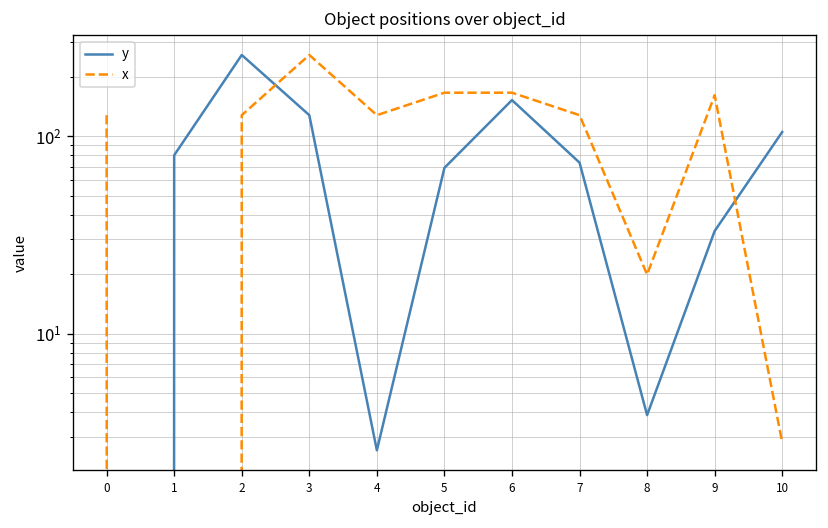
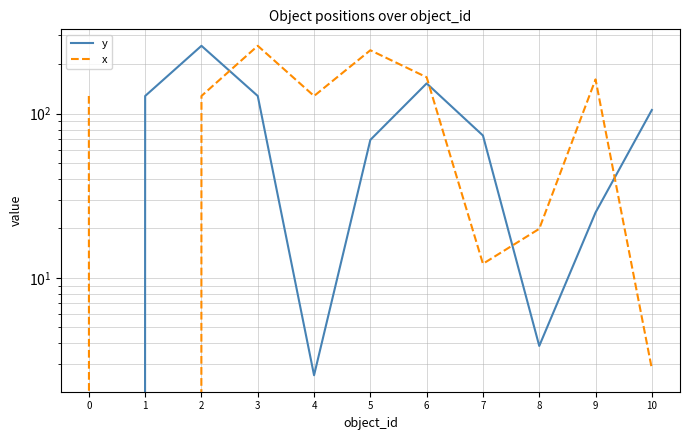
  {
    "y": {
-     "1": 80,
+     "1": 130,
      "2": 260,
      "3": 130,
      "4": 2.6,
      "5": 69,
      "6": 150,
      "7": 70,
      "8": 3.9,
-     "9": 33,
+     "9": 25,
      "10": 110
    },
    "x": {
      "0": 130,
      "2": 130,
      "3": 260,
      "4": 130,
-     "5": 170,
+     "5": 240,
      "6": 170,
-     "7": 130,
+     "7": 12,
      "8": 20,
      "9": 160,
      "10": 2.8
    }
  }
